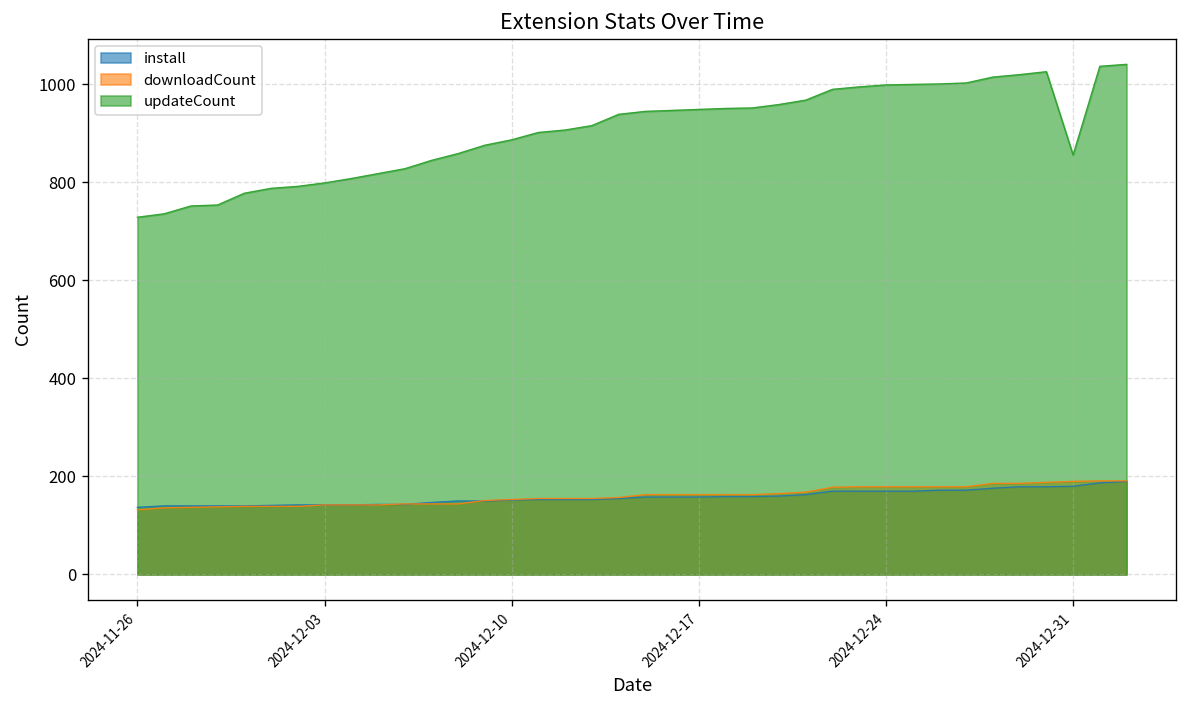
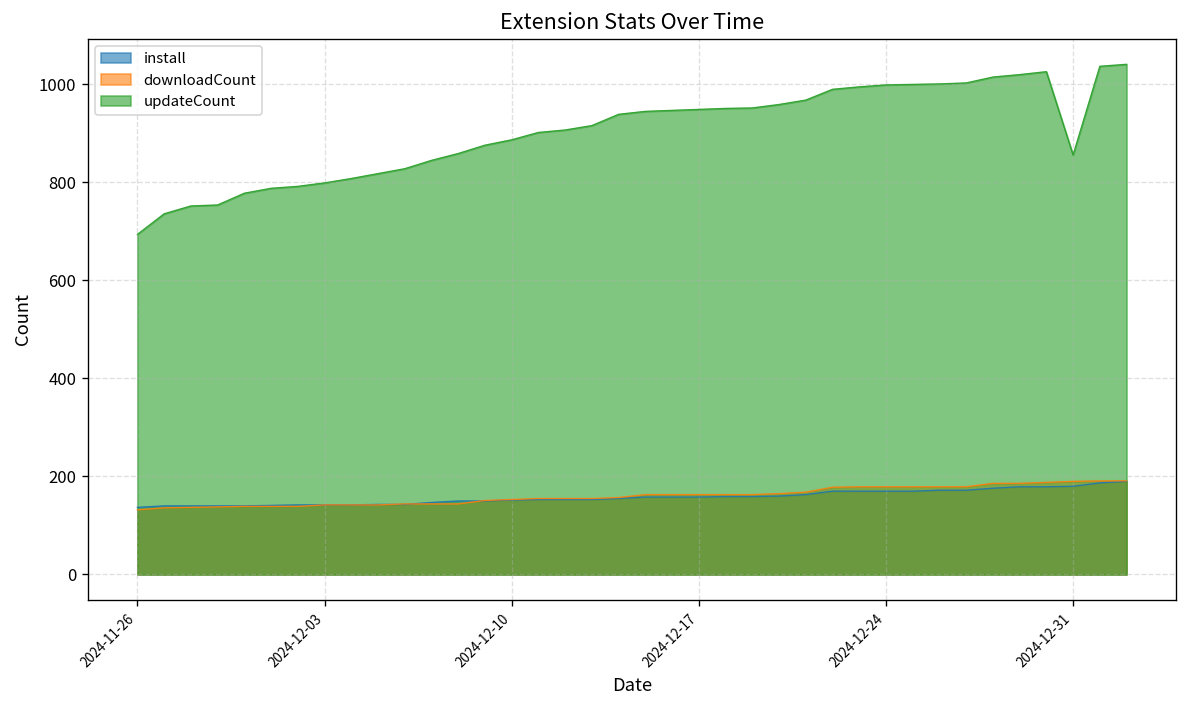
  {
    "install": {
      "2024-12-24": 170,
      "2024-12-31": 180
    },
    "downloadCount": {
      "2024-12-24": 180,
      "2024-12-31": 190
    },
    "updateCount": {
-     "2024-11-26": 730,
+     "2024-11-26": 690,
      "2024-12-03": 800,
      "2024-12-10": 890,
      "2024-12-17": 950,
      "2024-12-24": 1000,
      "2024-12-31": 860
    }
  }
